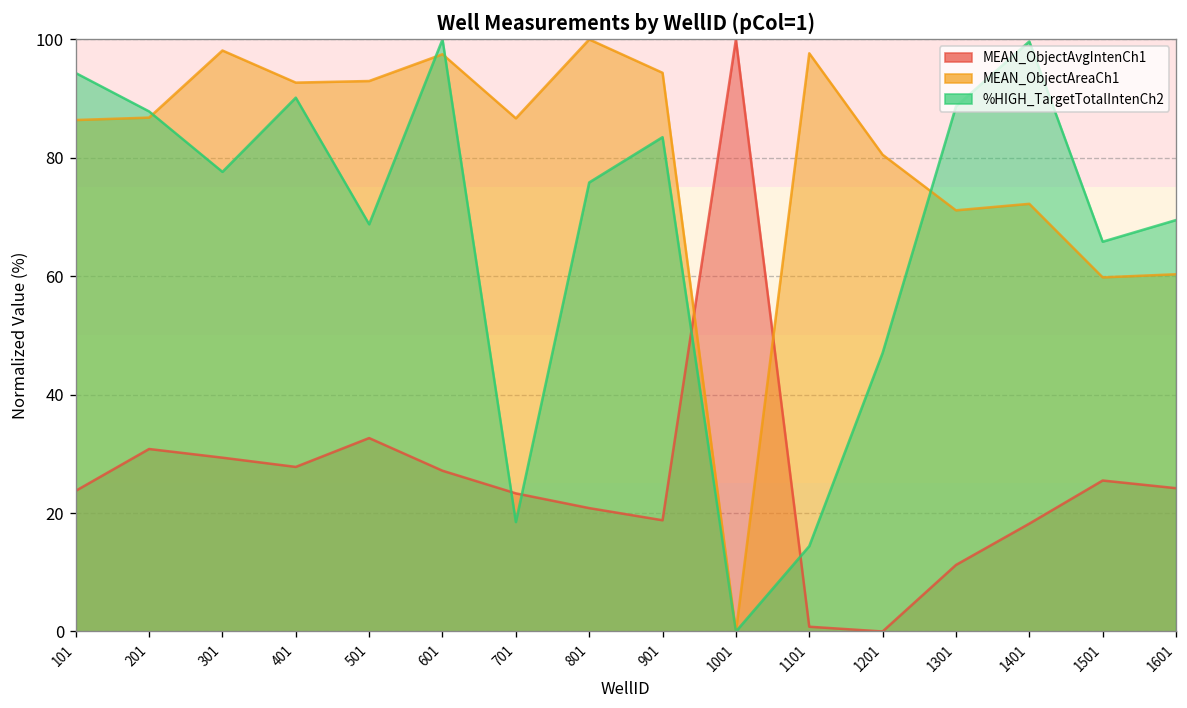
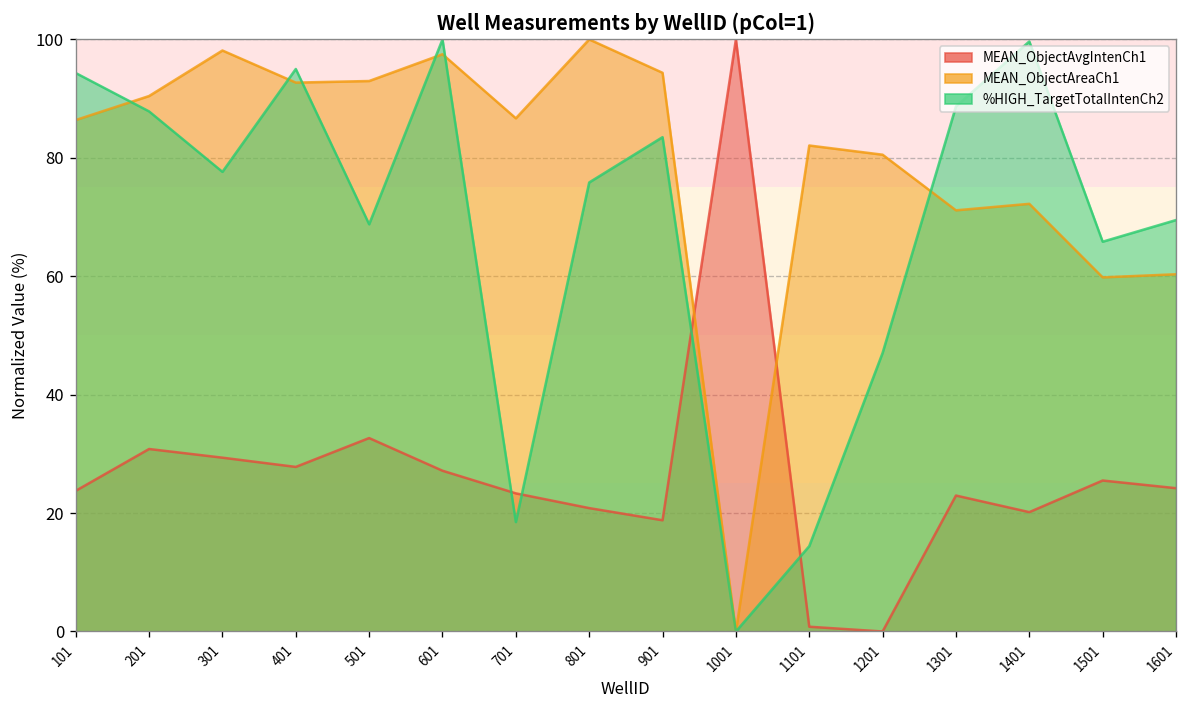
  {
    "MEAN_ObjectAvgIntenCh1": {
      "101": 24,
      "201": 31,
      "301": 29,
      "401": 28,
      "501": 33,
      "601": 27,
      "701": 23,
      "801": 21,
      "901": 19,
      "1001": 100,
      "1101": 1,
      "1201": 0,
-     "1301": 11,
-     "1401": 18,
+     "1301": 23,
+     "1401": 20,
      "1501": 25,
      "1601": 24
    },
    "MEAN_ObjectAreaCh1": {
      "101": 86,
-     "201": 87,
+     "201": 90,
      "301": 98,
      "401": 93,
      "501": 93,
      "601": 97,
      "701": 87,
      "801": 100,
      "901": 94,
-     "1101": 98,
+     "1101": 82,
      "1201": 81,
      "1301": 71,
      "1401": 72,
      "1501": 60,
      "1601": 60
    },
    "%HIGH_TargetTotalIntenCh2": {
      "101": 94,
      "201": 88,
      "301": 78,
-     "401": 90,
+     "401": 95,
      "501": 69,
      "601": 100,
      "701": 18,
      "801": 76,
      "901": 83,
      "1101": 14,
      "1201": 47,
      "1301": 89,
      "1401": 100,
      "1501": 66,
      "1601": 69
    }
  }
